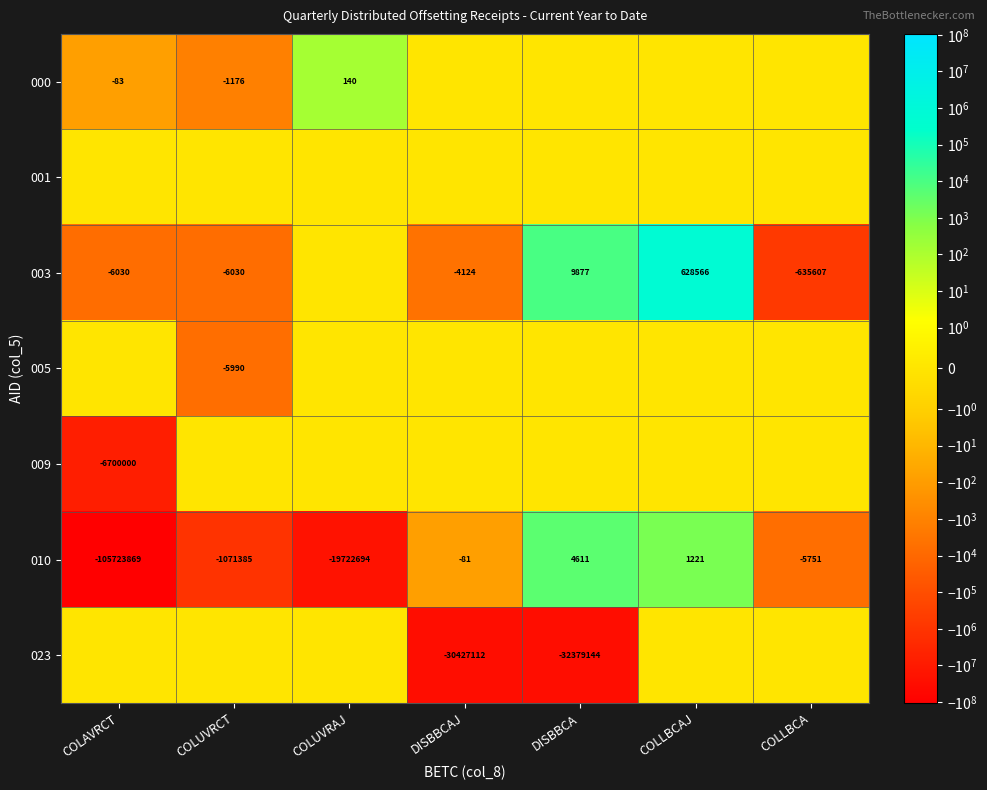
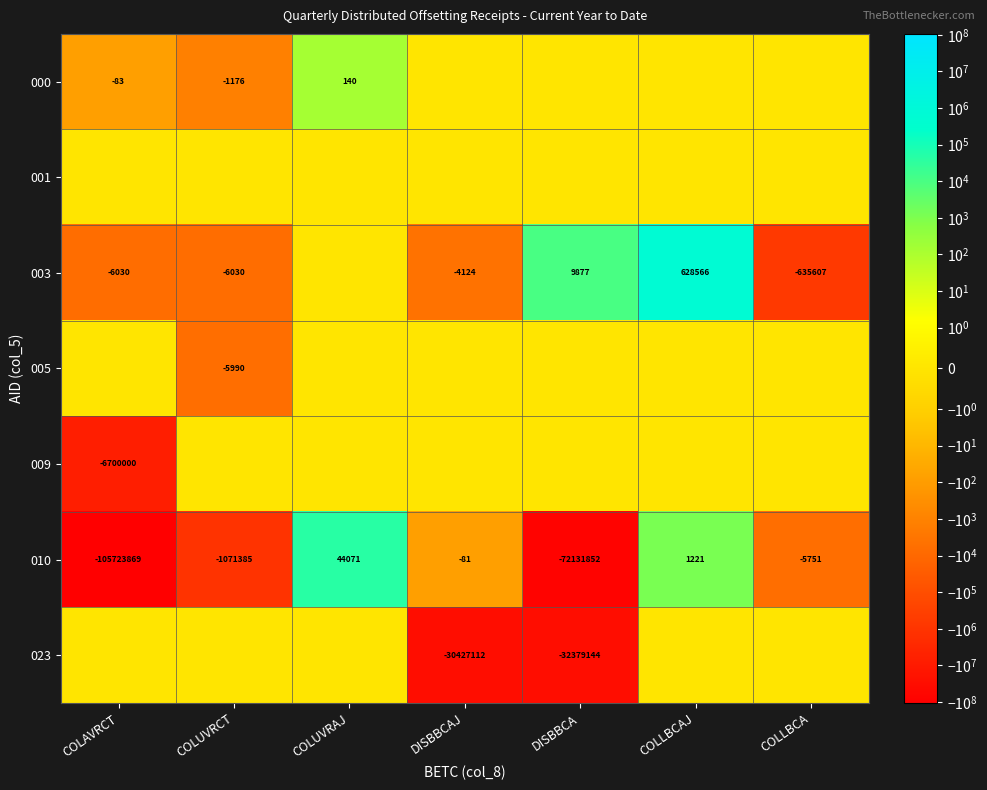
  {
    "000": {
      "COLAVRCT": -83,
      "COLUVRCT": -1176,
      "COLUVRAJ": 140
    },
    "003": {
      "COLAVRCT": -6030,
      "COLUVRCT": -6030,
      "DISBBCAJ": -4124,
      "DISBBCA": 9877,
      "COLLBCAJ": 628566,
      "COLLBCA": -635607
    },
    "005": {
      "COLUVRCT": -5990
    },
    "009": {
      "COLAVRCT": -6700000
    },
    "010": {
      "COLAVRCT": -105723869,
      "COLUVRCT": -1071385,
-     "COLUVRAJ": -19722694,
+     "COLUVRAJ": 44071,
      "DISBBCAJ": -81,
-     "DISBBCA": 4611,
+     "DISBBCA": -72131852,
      "COLLBCAJ": 1221,
      "COLLBCA": -5751
    },
    "023": {
      "DISBBCAJ": -30427112,
      "DISBBCA": -32379144
    }
  }
